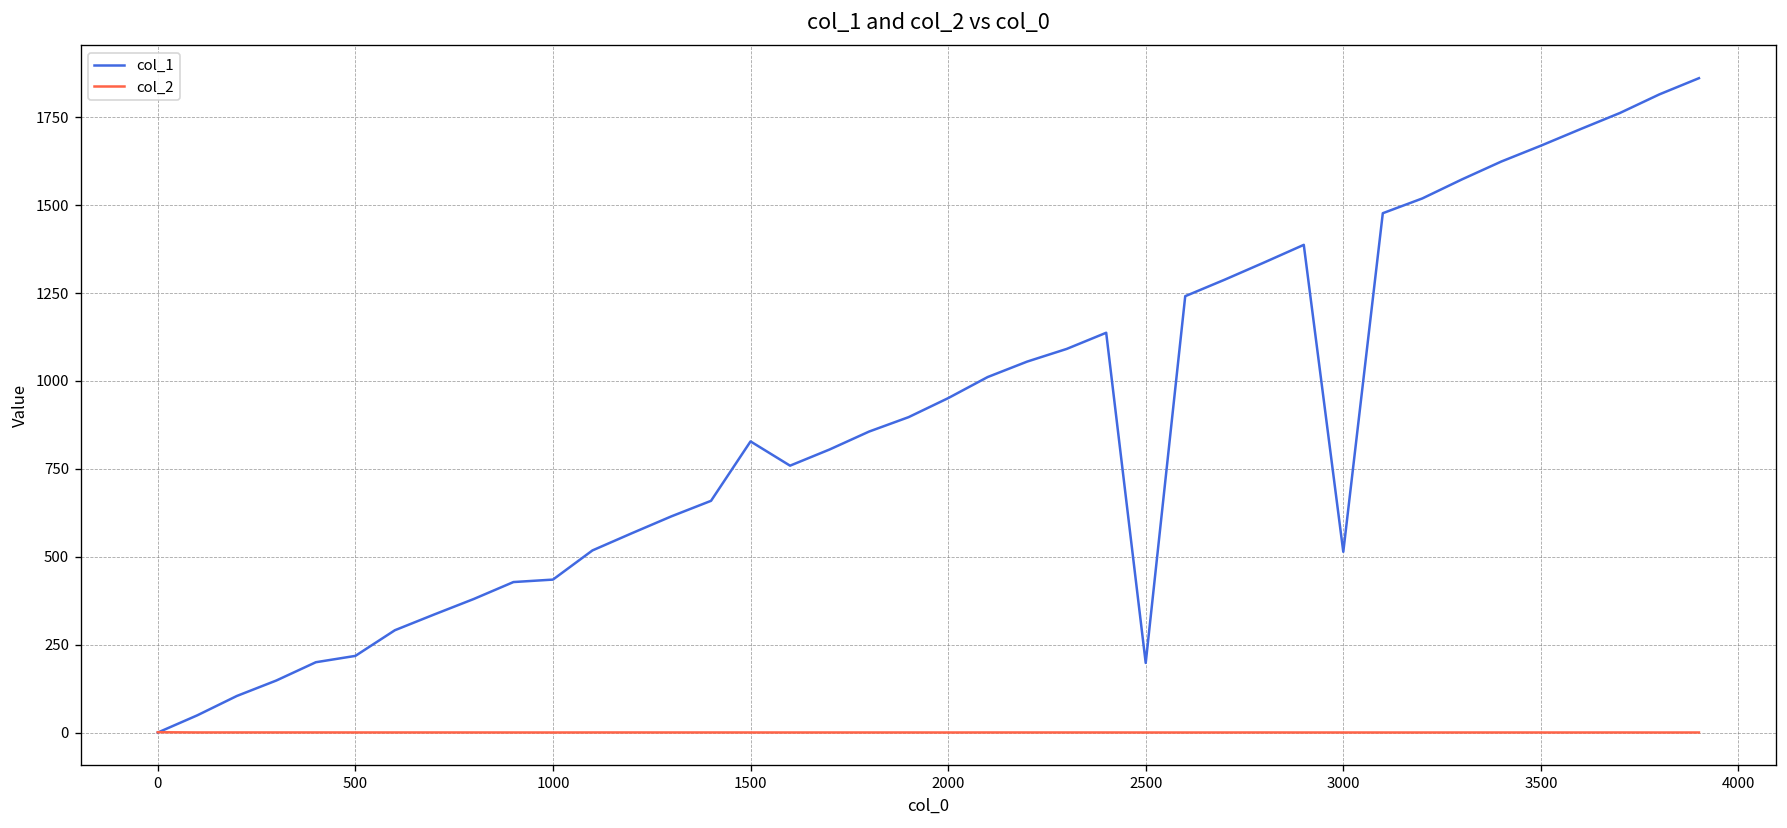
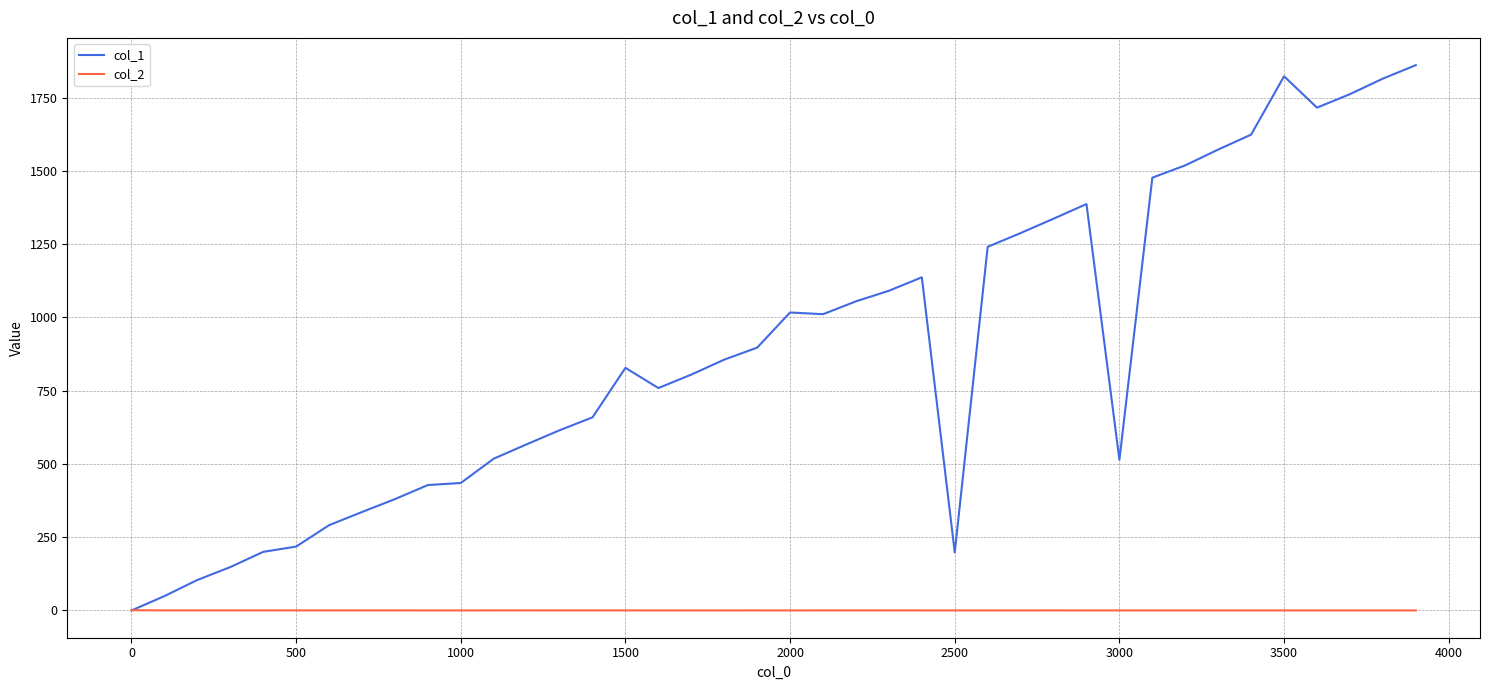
  {
    "col_1": {
      "500": 220,
      "1000": 440,
      "1500": 830,
-     "2000": 950,
+     "2000": 1020,
      "2500": 200,
      "3000": 510,
-     "3500": 1670
+     "3500": 1820
    },
    "col_2": {
      "500": 0,
      "1000": 0,
      "1500": 0,
      "2000": 0,
      "2500": 0,
      "3000": 0,
      "3500": 0
    }
  }
